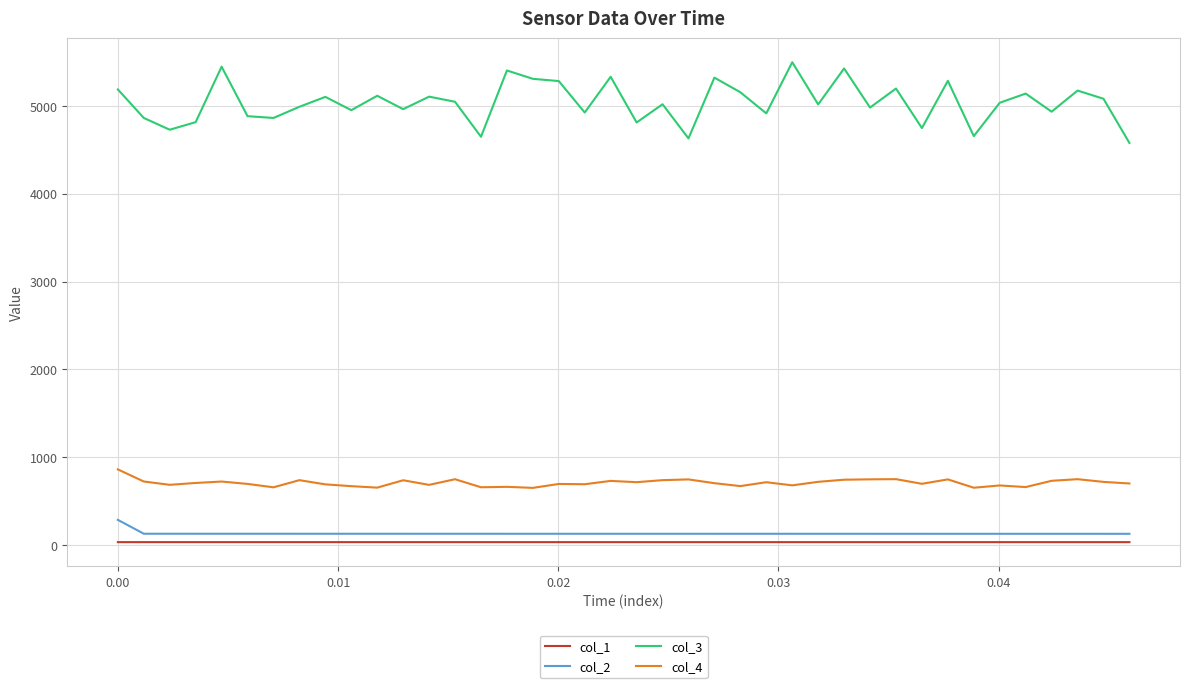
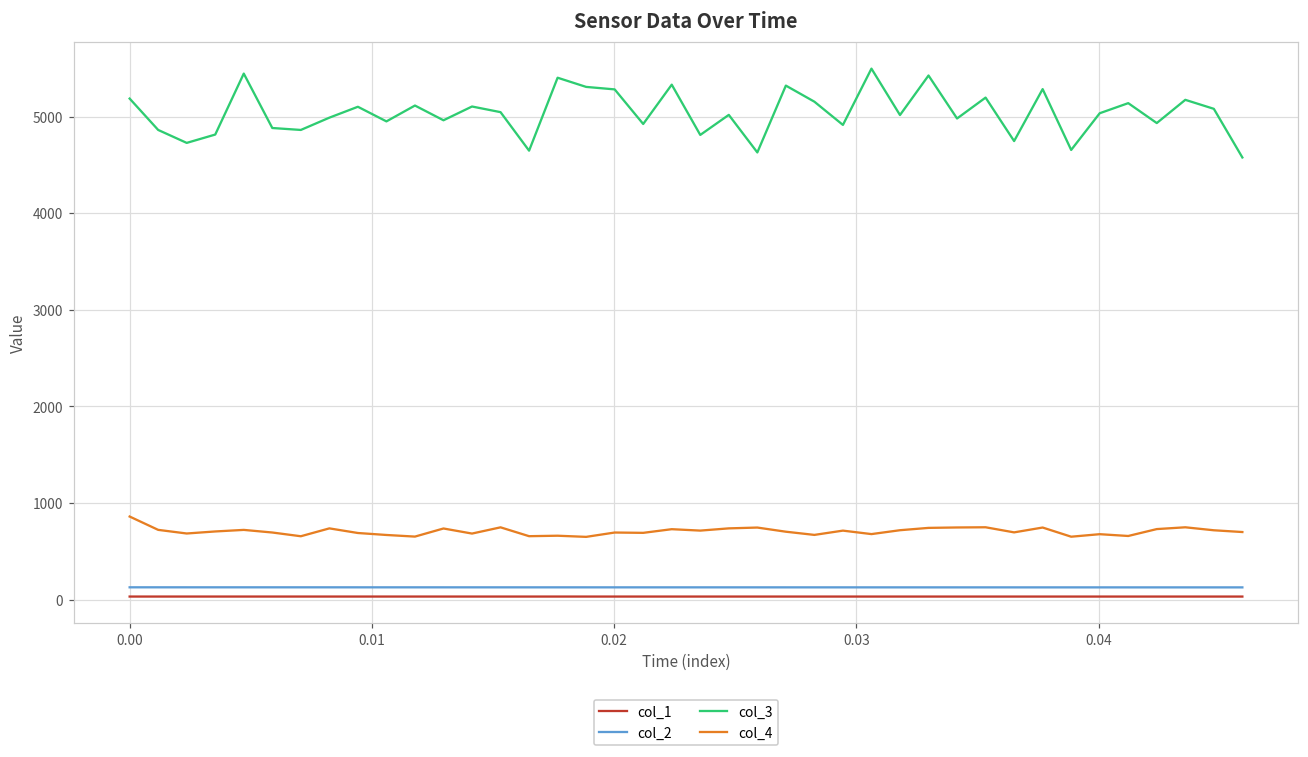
  {
    "col_1": {
      "0.00": 0
    },
    "col_2": {
-     "0.00": 300
+     "0.00": 100
    },
    "col_3": {
      "0.00": 5200
    },
    "col_4": {
      "0.00": 900
    }
  }
